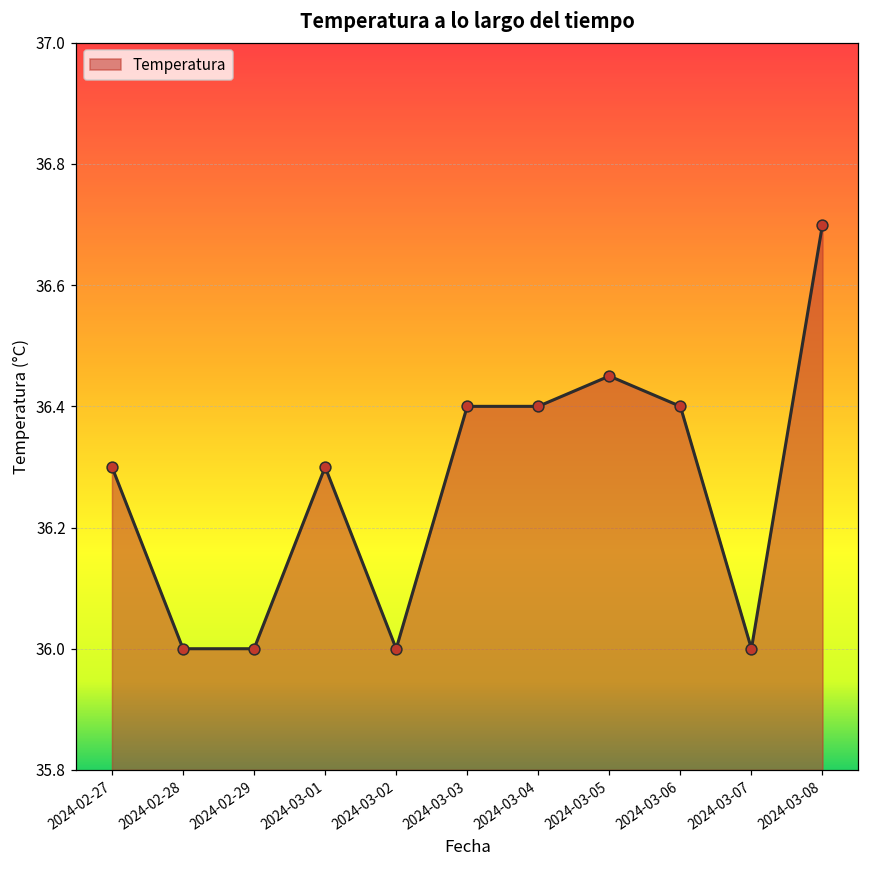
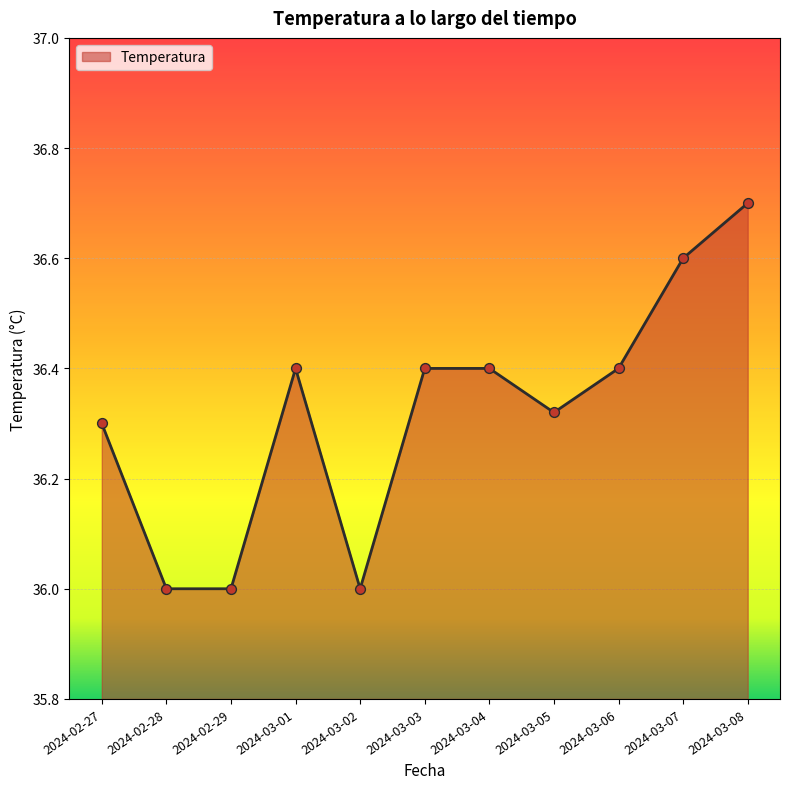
  {
    "2024-02-27": 36.30,
    "2024-02-28": 36.00,
    "2024-02-29": 36.00,
-   "2024-03-01": 36.3,
+   "2024-03-01": 36.4,
    "2024-03-02": 36.00,
    "2024-03-03": 36.40,
    "2024-03-04": 36.40,
-   "2024-03-05": 36.45,
+   "2024-03-05": 36.32,
    "2024-03-06": 36.40,
-   "2024-03-07": 36.0,
+   "2024-03-07": 36.6,
    "2024-03-08": 36.70
  }
